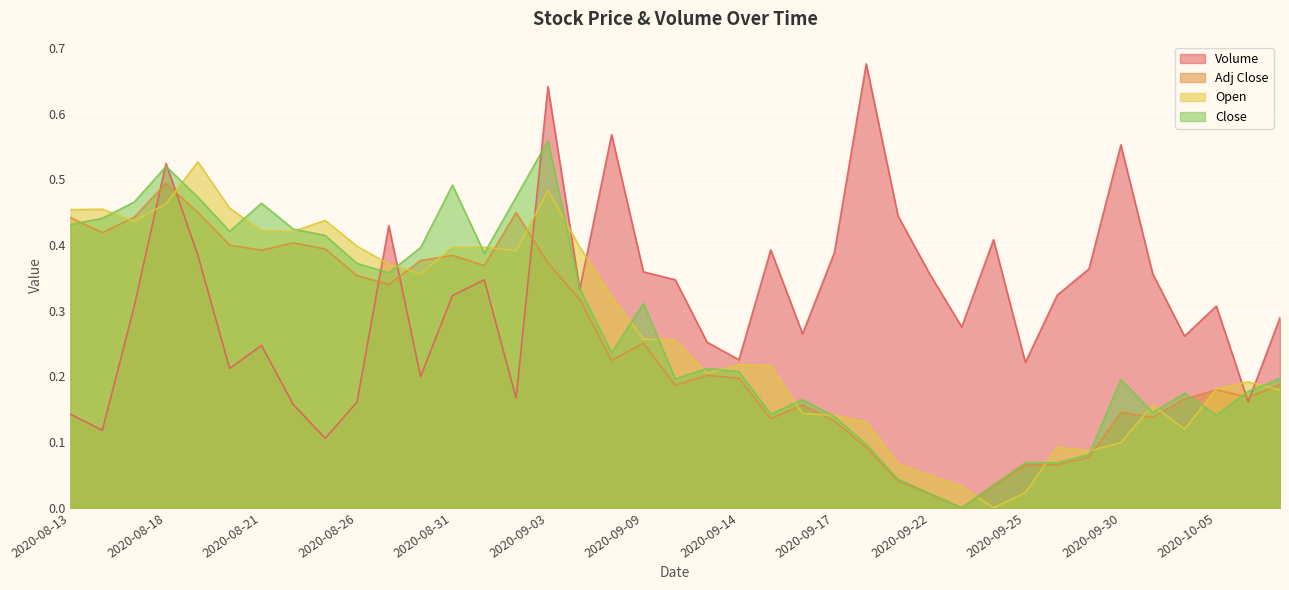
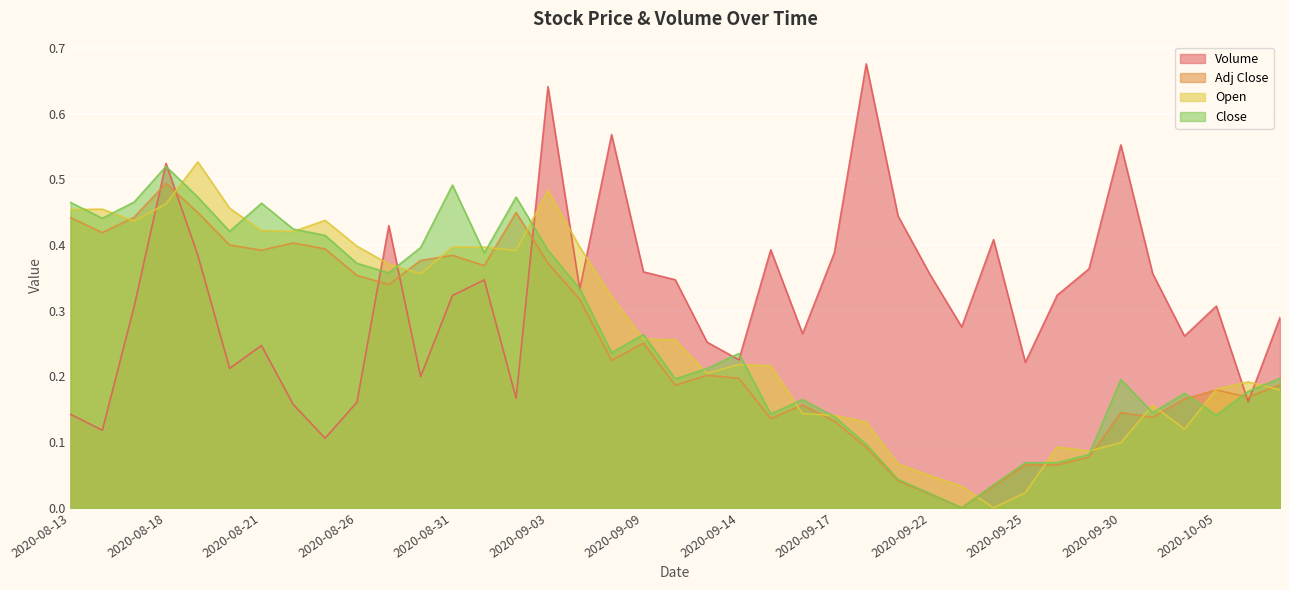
  {
    "Close": {
-     "2020-08-13": 0.43,
+     "2020-08-13": 0.46,
      "2020-08-18": 0.52,
      "2020-08-21": 0.46,
      "2020-08-26": 0.37,
      "2020-08-31": 0.49,
-     "2020-09-03": 0.56,
-     "2020-09-09": 0.31,
-     "2020-09-14": 0.21,
+     "2020-09-03": 0.39,
+     "2020-09-09": 0.26,
+     "2020-09-14": 0.23,
      "2020-09-30": 0.20,
      "2020-10-05": 0.14
    }
  }
